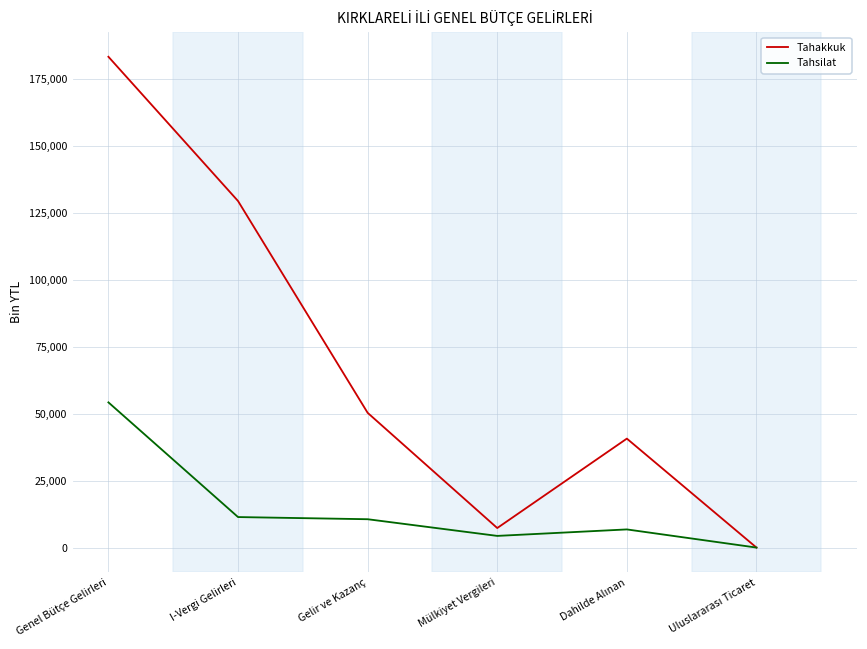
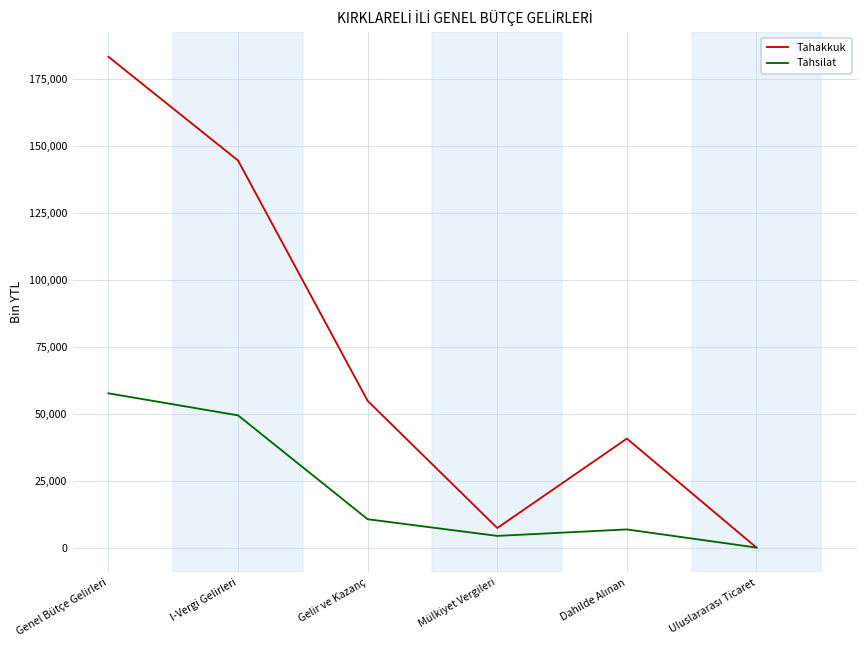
  {
    "Tahakkuk": {
      "Genel Bütçe Gelirleri": "183,000",
-     "I-Vergi Gelirleri": "129,000",
-     "Gelir ve Kazanç": "50,000",
+     "I-Vergi Gelirleri": "144,000",
+     "Gelir ve Kazanç": "55,000",
      "Mülkiyet Vergileri": "7,000",
      "Dahilde Alınan": "41,000"
    },
    "Tahsilat": {
-     "Genel Bütçe Gelirleri": "54,000",
-     "I-Vergi Gelirleri": "11,000",
+     "Genel Bütçe Gelirleri": "58,000",
+     "I-Vergi Gelirleri": "49,000",
      "Gelir ve Kazanç": "11,000",
      "Mülkiyet Vergileri": "4,000",
      "Dahilde Alınan": "7,000"
    }
  }
